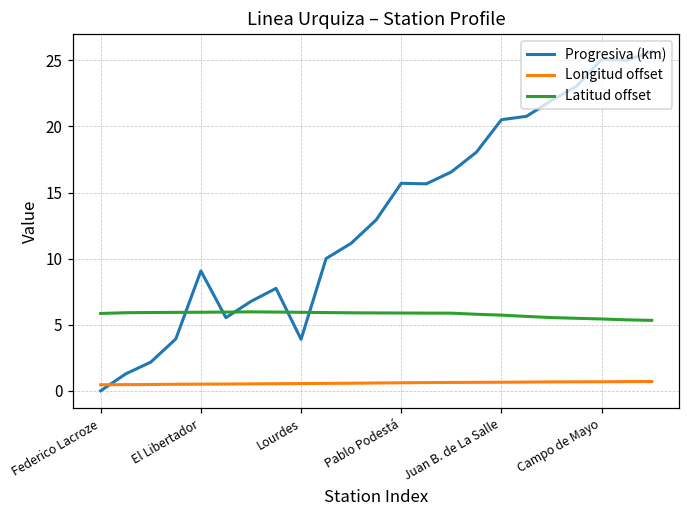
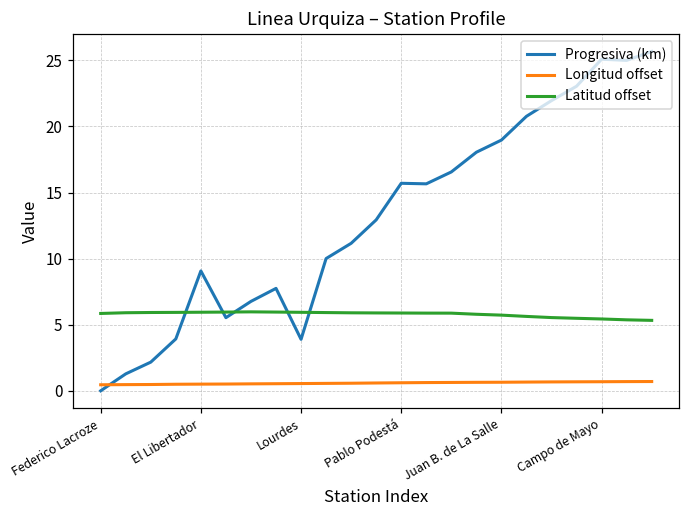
  {
    "Progresiva (km)": {
      "Federico Lacroze": 0.0,
      "El Libertador": 9.1,
      "Lourdes": 3.9,
      "Pablo Podestá": 15.7,
-     "Juan B. de La Salle": 20.5
+     "Juan B. de La Salle": 19.0
    },
    "Longitud offset": {
      "Federico Lacroze": 0.5,
      "El Libertador": 0.5,
      "Lourdes": 0.5,
      "Pablo Podestá": 0.6,
      "Juan B. de La Salle": 0.6,
      "Campo de Mayo": 0.7
    },
    "Latitud offset": {
      "Federico Lacroze": 5.9,
      "El Libertador": 5.9,
      "Lourdes": 5.9,
      "Pablo Podestá": 5.9,
      "Juan B. de La Salle": 5.7,
      "Campo de Mayo": 5.4
    }
  }
